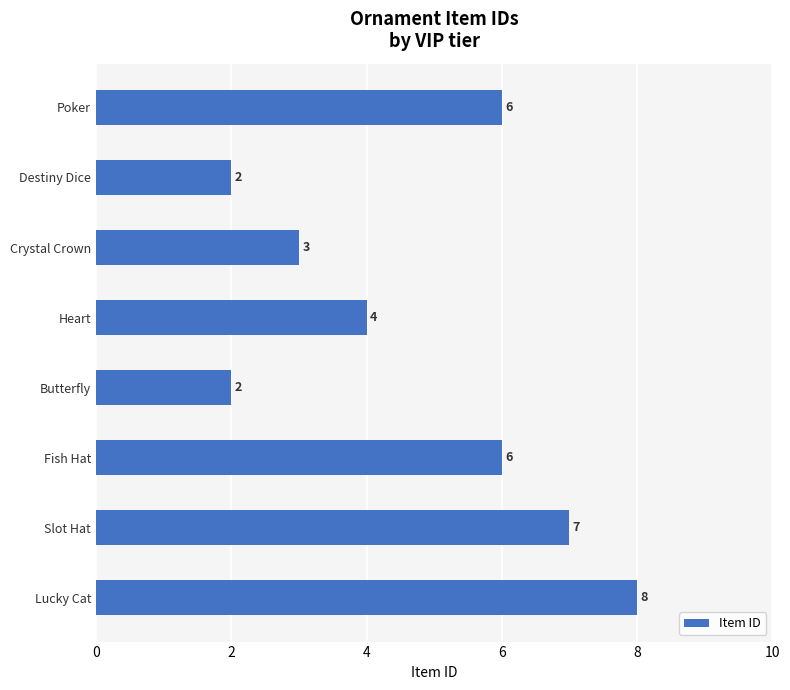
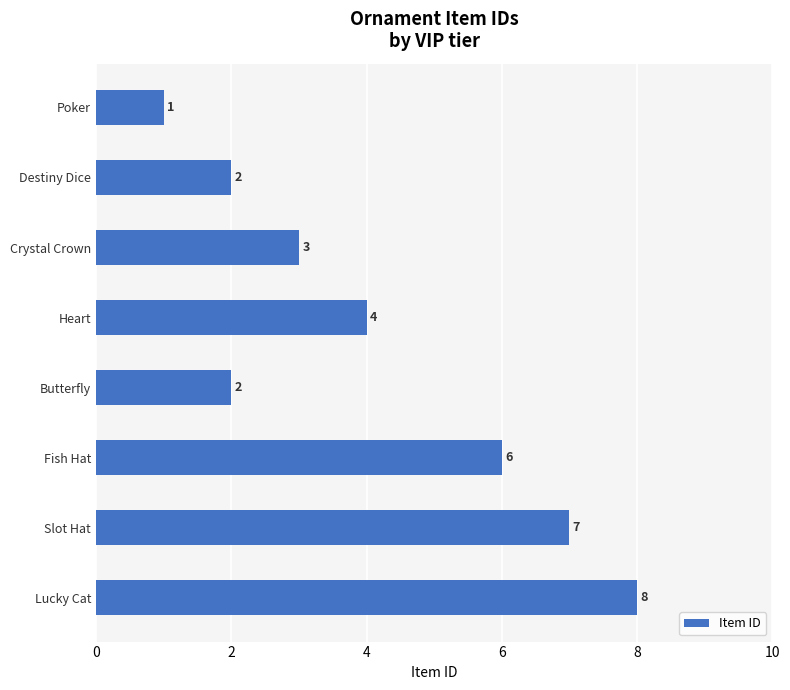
  {
-   "Poker": 6,
+   "Poker": 1,
    "Destiny Dice": 2,
    "Crystal Crown": 3,
    "Heart": 4,
    "Butterfly": 2,
    "Fish Hat": 6,
    "Slot Hat": 7,
    "Lucky Cat": 8
  }
